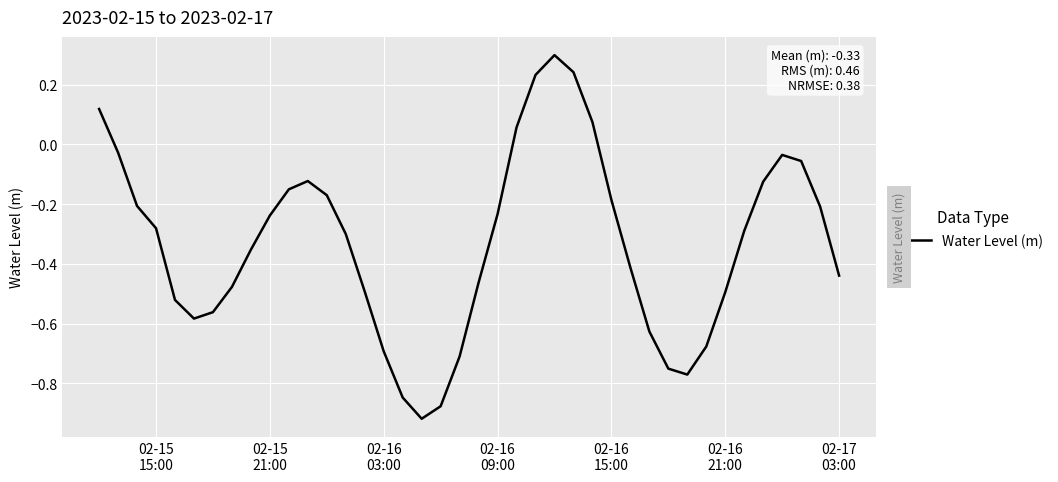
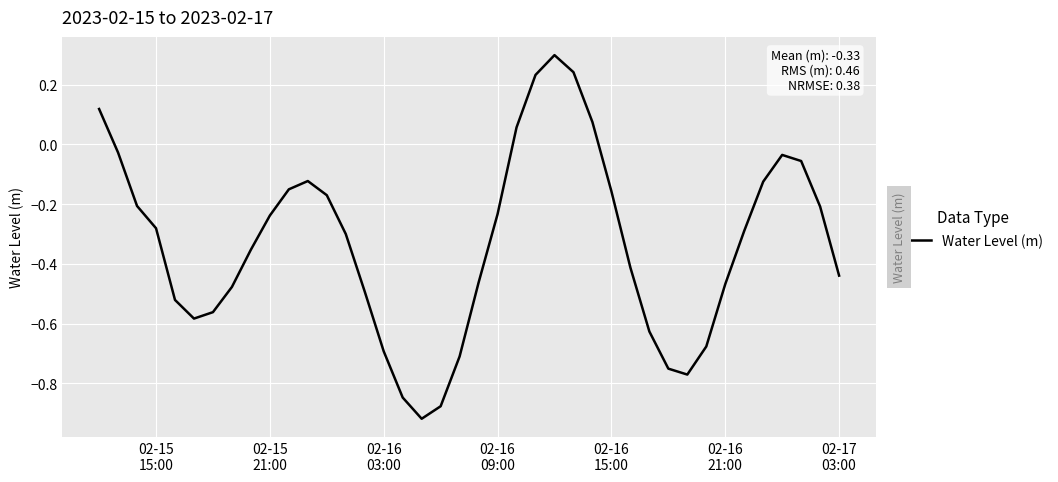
  {
    "02-15 15:00": -0.28,
    "02-15 21:00": -0.24,
    "02-16 03:00": -0.69,
    "02-16 09:00": -0.23,
-   "02-16 15:00": -0.19,
-   "02-16 21:00": -0.49,
+   "02-16 15:00": -0.16,
+   "02-16 21:00": -0.47,
    "02-17 03:00": -0.44
  }
